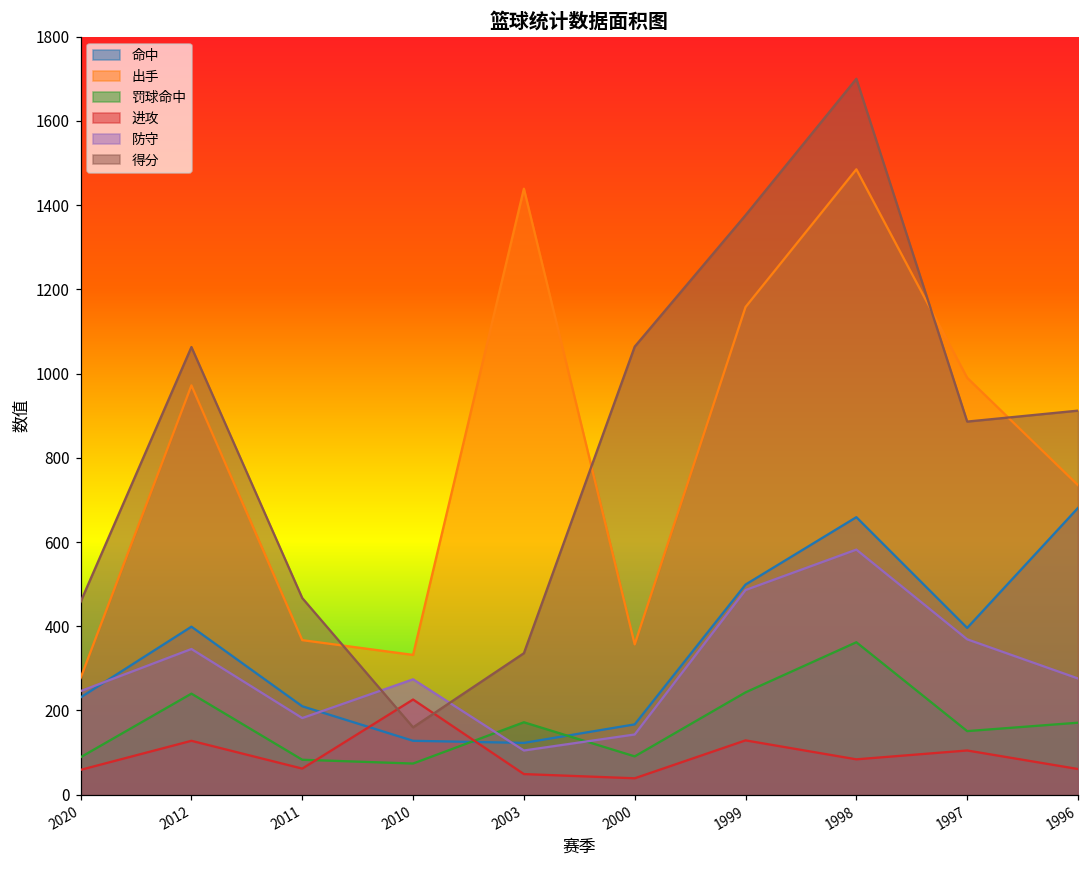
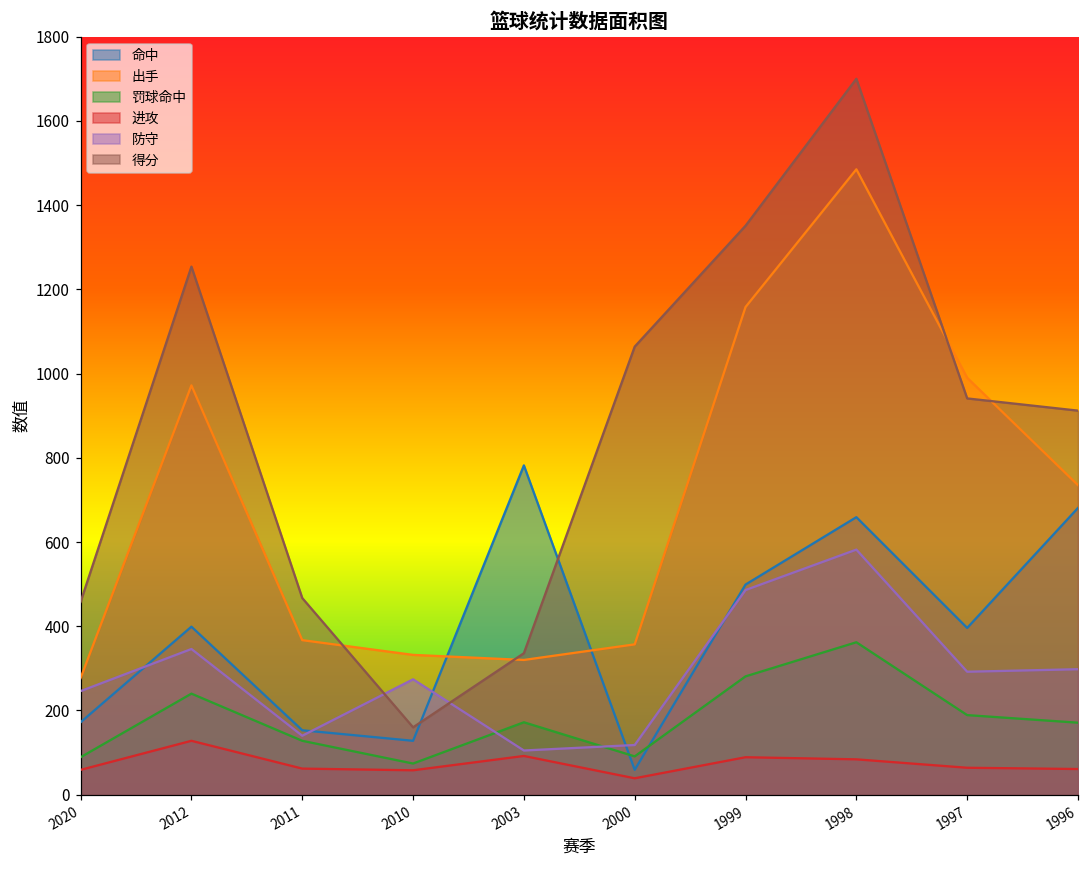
  {
    "命中": {
-     "2020": 230,
+     "2020": 170,
      "2012": 400,
-     "2011": 210,
+     "2011": 150,
      "2010": 130,
-     "2003": 120,
-     "2000": 170,
+     "2003": 780,
+     "2000": 60,
      "1999": 500,
      "1998": 660,
      "1997": 400,
      "1996": 680
    },
    "出手": {
      "2020": 280,
      "2012": 970,
      "2011": 370,
      "2010": 330,
-     "2003": 1440,
+     "2003": 320,
      "2000": 360,
      "1999": 1160,
      "1998": 1490,
      "1997": 990,
      "1996": 740
    },
    "罚球命中": {
      "2020": 90,
      "2012": 240,
-     "2011": 80,
+     "2011": 130,
      "2010": 70,
      "2003": 170,
      "2000": 90,
-     "1999": 240,
+     "1999": 280,
      "1998": 360,
-     "1997": 150,
+     "1997": 190,
      "1996": 170
    },
    "进攻": {
      "2020": 60,
      "2012": 130,
      "2011": 60,
-     "2010": 230,
-     "2003": 50,
+     "2010": 60,
+     "2003": 90,
      "2000": 40,
-     "1999": 130,
+     "1999": 90,
      "1998": 80,
-     "1997": 110,
+     "1997": 60,
      "1996": 60
    },
    "防守": {
      "2020": 250,
      "2012": 350,
-     "2011": 180,
+     "2011": 140,
      "2010": 270,
      "2003": 110,
-     "2000": 140,
+     "2000": 120,
      "1999": 490,
      "1998": 580,
-     "1997": 370,
-     "1996": 280
+     "1997": 290,
+     "1996": 300
    },
    "得分": {
      "2020": 460,
-     "2012": 1060,
+     "2012": 1250,
      "2011": 470,
      "2010": 160,
      "2003": 340,
      "2000": 1060,
-     "1999": 1380,
+     "1999": 1350,
      "1998": 1700,
-     "1997": 890,
+     "1997": 940,
      "1996": 910
    }
  }
